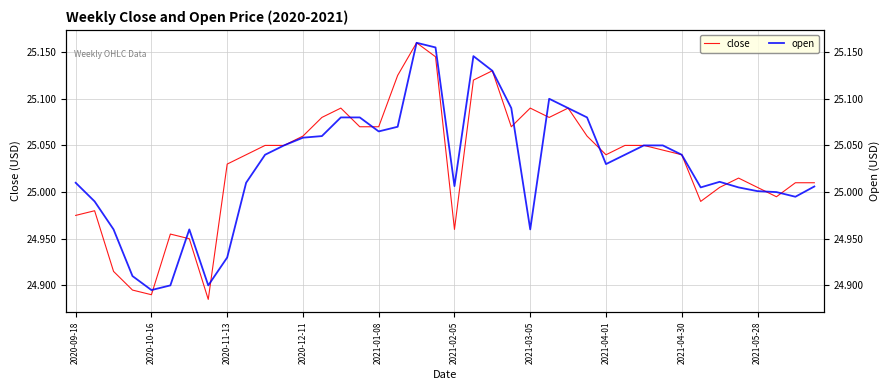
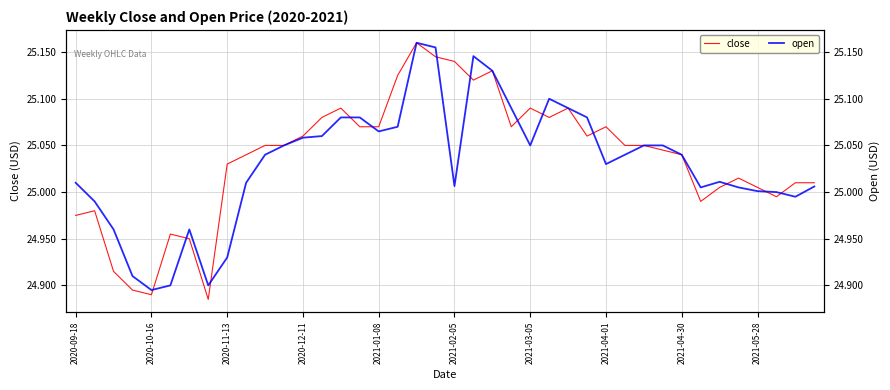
  {
    "close": {
      "2020-09-18": 24.98,
      "2020-10-16": 24.89,
      "2020-11-13": 25.03,
      "2021-01-08": 25.07,
-     "2021-02-05": 24.96,
+     "2021-02-05": 25.14,
      "2021-03-05": 25.09,
-     "2021-04-01": 25.04,
+     "2021-04-01": 25.07,
      "2021-05-28": 25.01
    },
    "open": {
      "2020-09-18": 25.01,
      "2020-10-16": 24.90,
      "2020-11-13": 24.93,
      "2021-01-08": 25.07,
      "2021-02-05": 25.01,
-     "2021-03-05": 24.96,
+     "2021-03-05": 25.05,
      "2021-04-01": 25.03,
      "2021-05-28": 25.00
    }
  }
